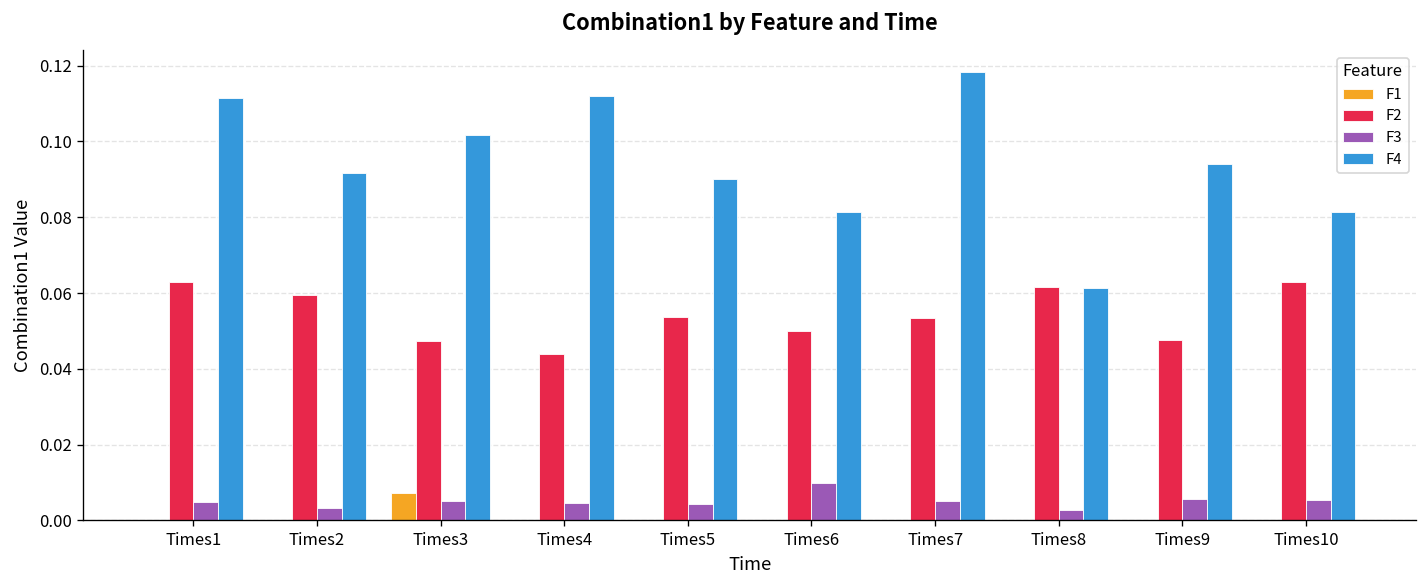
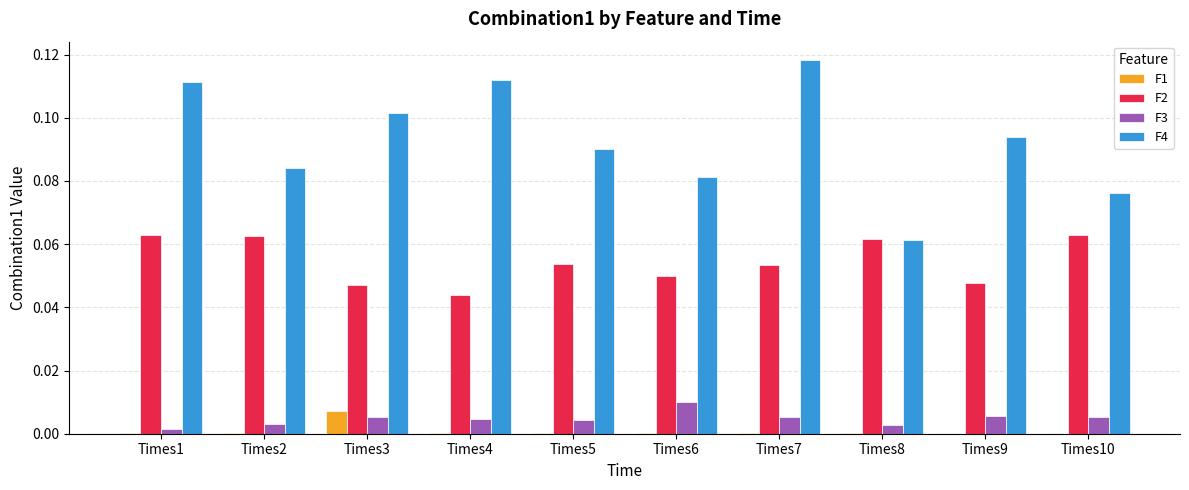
  {
    "F1": {
      "Times3": 0.007
    },
    "F2": {
      "Times1": 0.063,
-     "Times2": 0.059,
+     "Times2": 0.063,
      "Times3": 0.047,
      "Times4": 0.044,
      "Times5": 0.054,
      "Times6": 0.050,
      "Times7": 0.053,
      "Times8": 0.062,
      "Times9": 0.048,
      "Times10": 0.063
    },
    "F3": {
-     "Times1": 0.005,
+     "Times1": 0.001,
      "Times2": 0.003,
      "Times3": 0.005,
      "Times4": 0.005,
      "Times5": 0.004,
      "Times6": 0.010,
      "Times7": 0.005,
      "Times8": 0.003,
      "Times9": 0.006,
      "Times10": 0.005
    },
    "F4": {
      "Times1": 0.111,
-     "Times2": 0.092,
+     "Times2": 0.084,
      "Times3": 0.102,
      "Times4": 0.112,
      "Times5": 0.090,
      "Times6": 0.081,
      "Times7": 0.118,
      "Times8": 0.061,
      "Times9": 0.094,
-     "Times10": 0.081
+     "Times10": 0.076
    }
  }
